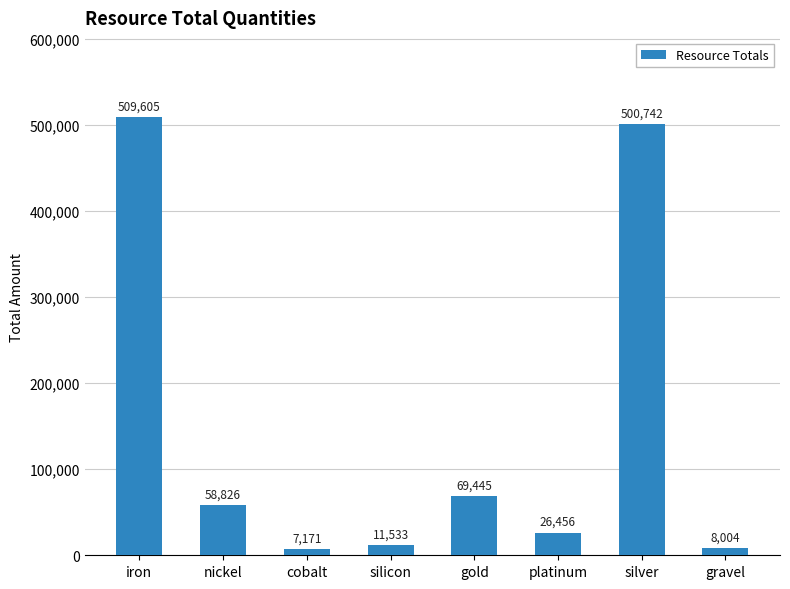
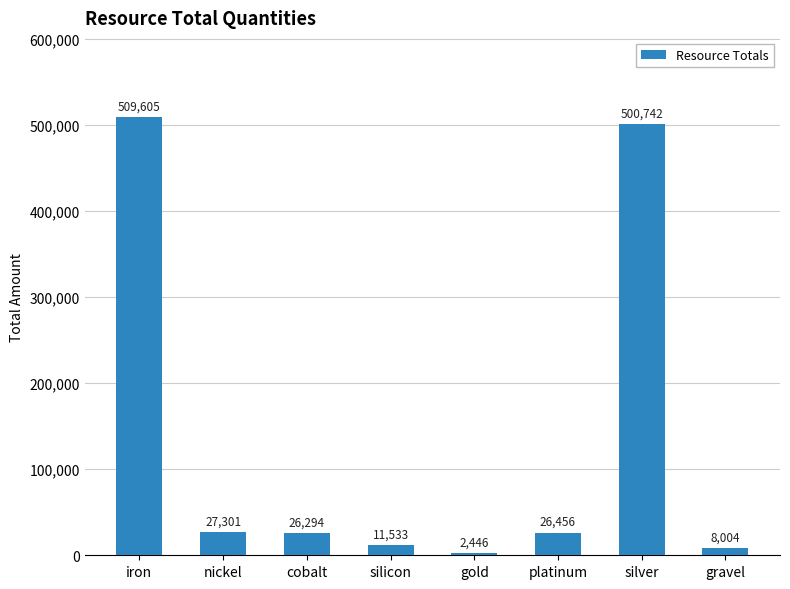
  {
    "iron": "509,605",
-   "nickel": "58,826",
-   "cobalt": "7,171",
+   "nickel": "27,301",
+   "cobalt": "26,294",
    "silicon": "11,533",
-   "gold": "69,445",
+   "gold": "2,446",
    "platinum": "26,456",
    "silver": "500,742",
    "gravel": "8,004"
  }
